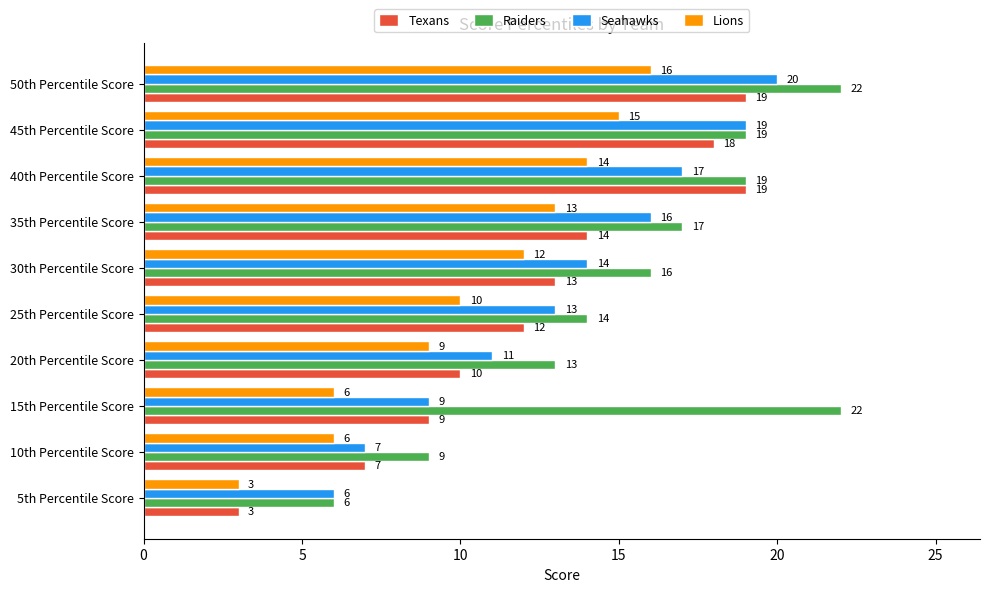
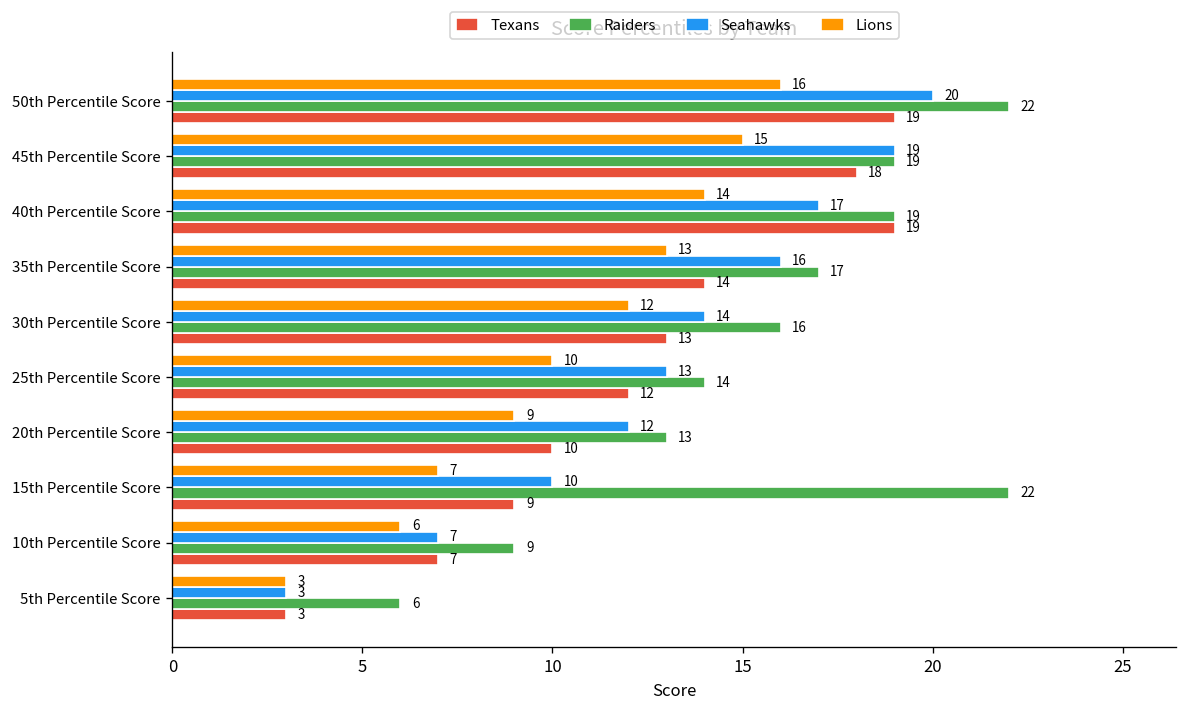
  {
    "Texans": {
      "50th Percentile Score": 19,
      "45th Percentile Score": 18,
      "40th Percentile Score": 19,
      "35th Percentile Score": 14,
      "30th Percentile Score": 13,
      "25th Percentile Score": 12,
      "20th Percentile Score": 10,
      "15th Percentile Score": 9,
      "10th Percentile Score": 7,
      "5th Percentile Score": 3
    },
    "Raiders": {
      "50th Percentile Score": 22,
      "45th Percentile Score": 19,
      "40th Percentile Score": 19,
      "35th Percentile Score": 17,
      "30th Percentile Score": 16,
      "25th Percentile Score": 14,
      "20th Percentile Score": 13,
      "15th Percentile Score": 22,
      "10th Percentile Score": 9,
      "5th Percentile Score": 6
    },
    "Seahawks": {
      "50th Percentile Score": 20,
      "45th Percentile Score": 19,
      "40th Percentile Score": 17,
      "35th Percentile Score": 16,
      "30th Percentile Score": 14,
      "25th Percentile Score": 13,
-     "20th Percentile Score": 11,
-     "15th Percentile Score": 9,
+     "20th Percentile Score": 12,
+     "15th Percentile Score": 10,
      "10th Percentile Score": 7,
-     "5th Percentile Score": 6
+     "5th Percentile Score": 3
    },
    "Lions": {
      "50th Percentile Score": 16,
      "45th Percentile Score": 15,
      "40th Percentile Score": 14,
      "35th Percentile Score": 13,
      "30th Percentile Score": 12,
      "25th Percentile Score": 10,
      "20th Percentile Score": 9,
-     "15th Percentile Score": 6,
+     "15th Percentile Score": 7,
      "10th Percentile Score": 6,
      "5th Percentile Score": 3
    }
  }
